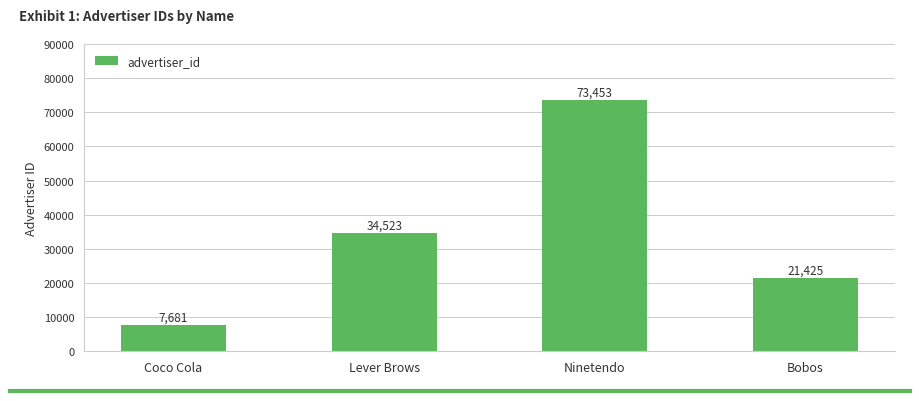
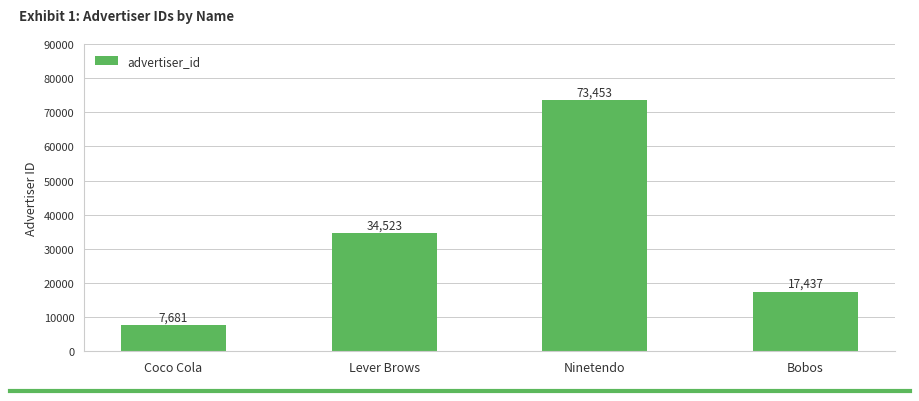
  {
    "Coco Cola": "7,681",
    "Lever Brows": "34,523",
    "Ninetendo": "73,453",
-   "Bobos": "21,425"
+   "Bobos": "17,437"
  }
